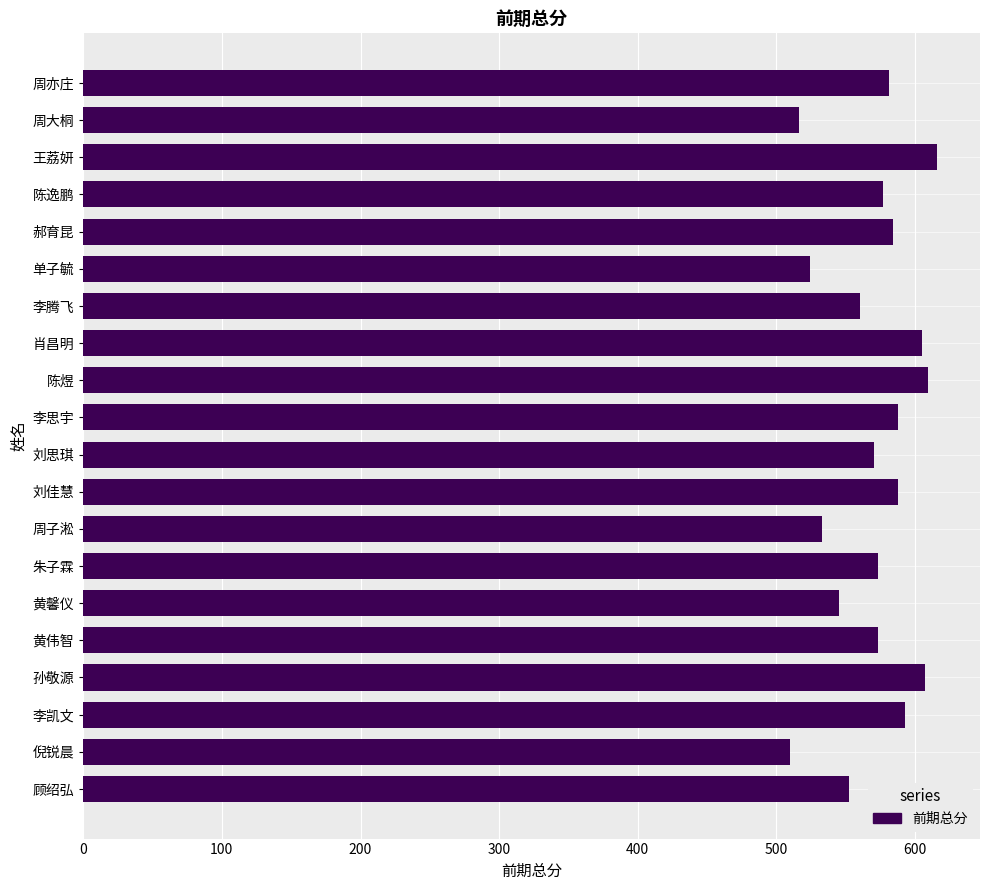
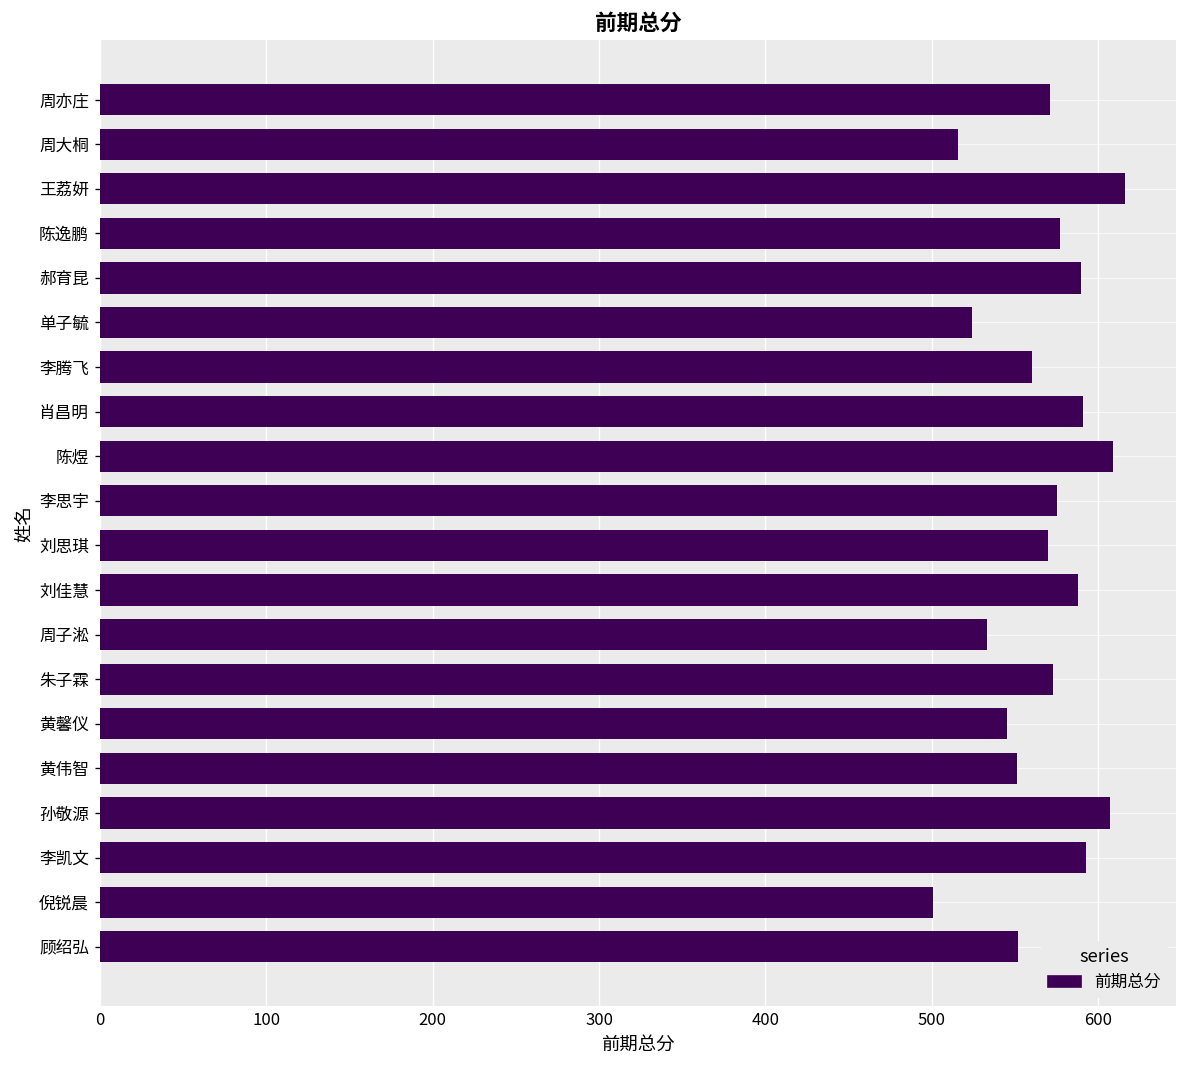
  {
-   "周亦庄": 581,
+   "周亦庄": 571,
    "周大桐": 516,
    "王荔妍": 616,
    "陈逸鹏": 577,
-   "郝育昆": 584,
+   "郝育昆": 590,
    "单子毓": 524,
    "李腾飞": 560,
-   "肖昌明": 605,
+   "肖昌明": 591,
    "陈煜": 609,
-   "李思宇": 588,
+   "李思宇": 575,
    "刘思琪": 570,
    "刘佳慧": 588,
    "周子淞": 533,
    "朱子霖": 573,
    "黄馨仪": 545,
-   "黄伟智": 573,
+   "黄伟智": 551,
    "孙敬源": 607,
    "李凯文": 593,
-   "倪锐晨": 510,
+   "倪锐晨": 501,
    "顾绍弘": 552
  }
